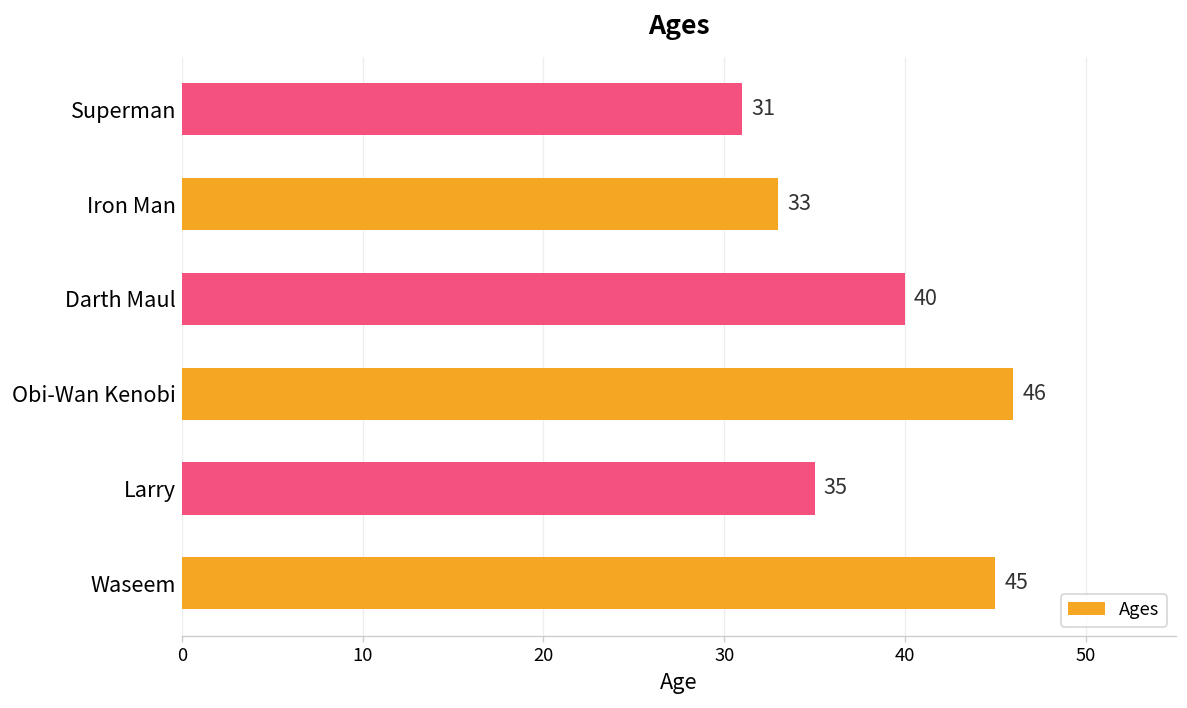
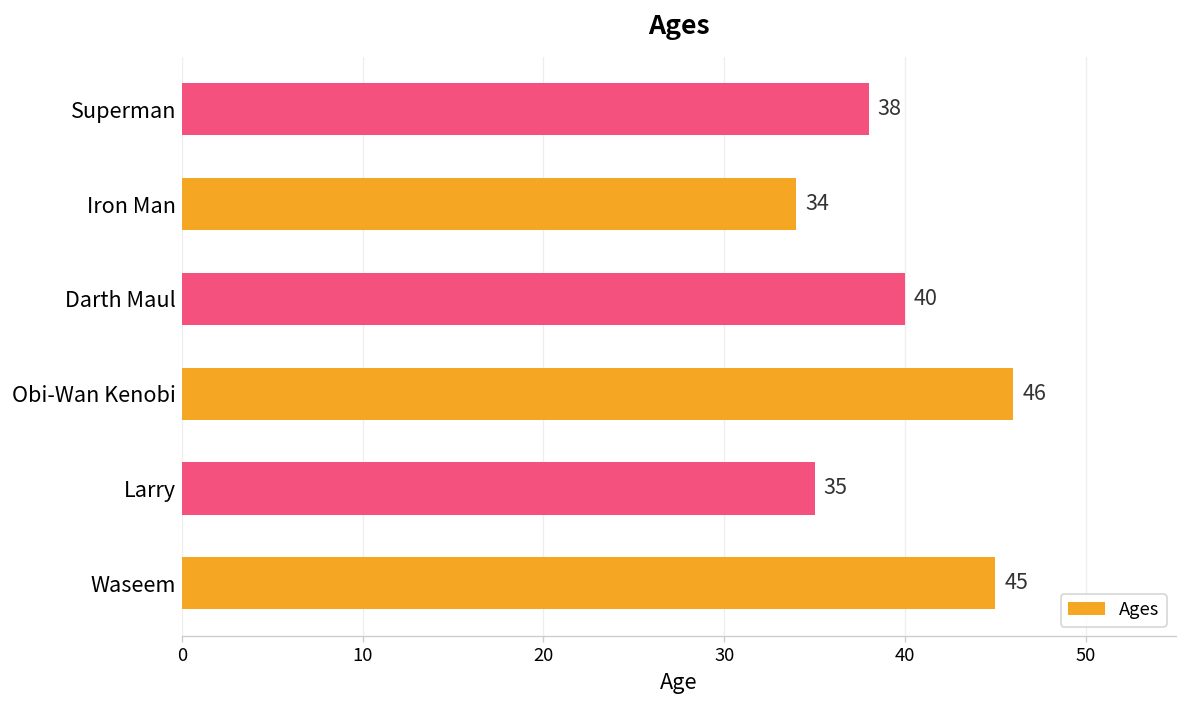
  {
-   "Superman": 31,
-   "Iron Man": 33,
+   "Superman": 38,
+   "Iron Man": 34,
    "Darth Maul": 40,
    "Obi-Wan Kenobi": 46,
    "Larry": 35,
    "Waseem": 45
  }
